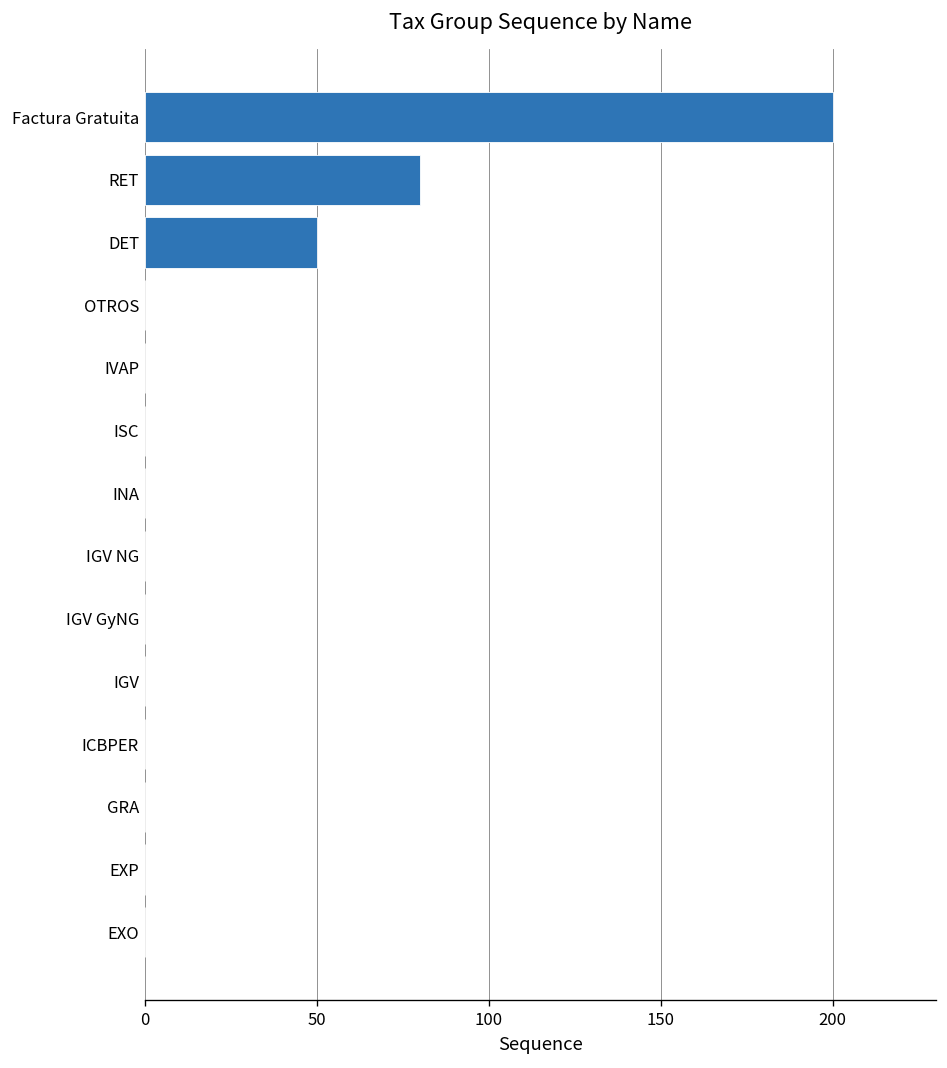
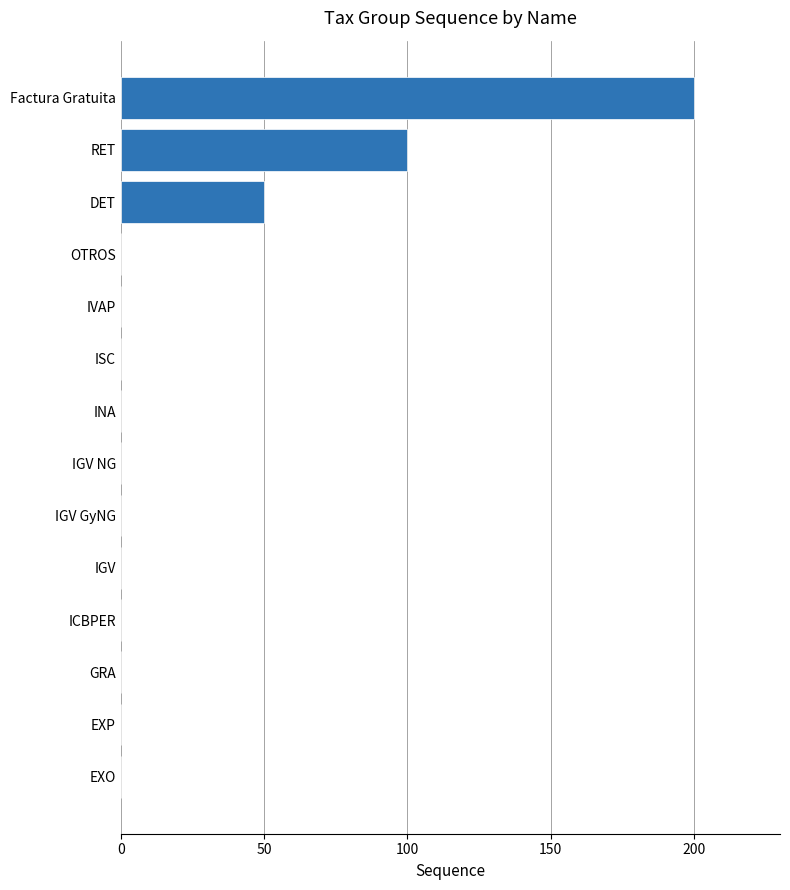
  {
    "Factura Gratuita": 200,
-   "RET": 80,
+   "RET": 100,
    "DET": 50,
    "OTROS": 0,
    "IVAP": 0,
    "ISC": 0,
    "INA": 0,
    "IGV NG": 0,
    "IGV GyNG": 0,
    "IGV": 0,
    "ICBPER": 0,
    "GRA": 0,
    "EXP": 0,
    "EXO": 0
  }
